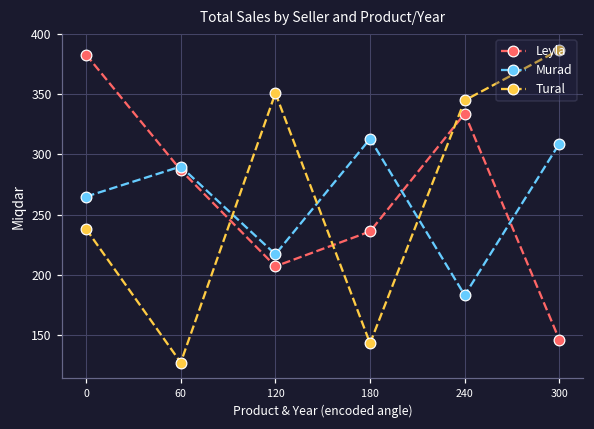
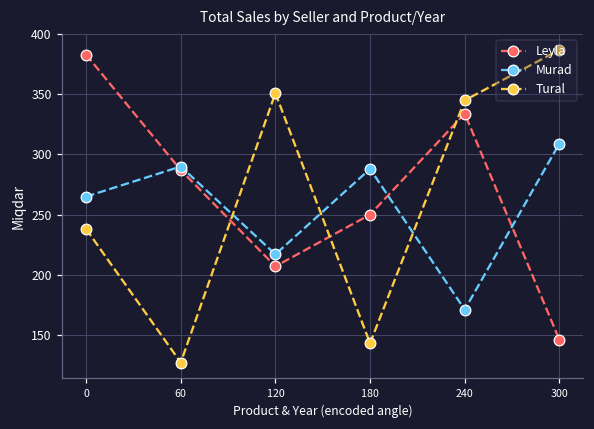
  {
    "Leyla": {
      "0": 383,
      "60": 287,
      "120": 207,
-     "180": 236,
+     "180": 250,
      "240": 334,
      "300": 146
    },
    "Murad": {
      "0": 265,
      "60": 290,
      "120": 217,
-     "180": 313,
-     "240": 183,
+     "180": 288,
+     "240": 171,
      "300": 309
    },
    "Tural": {
      "0": 238,
      "60": 127,
      "120": 351,
      "180": 143,
      "240": 345
    }
  }
